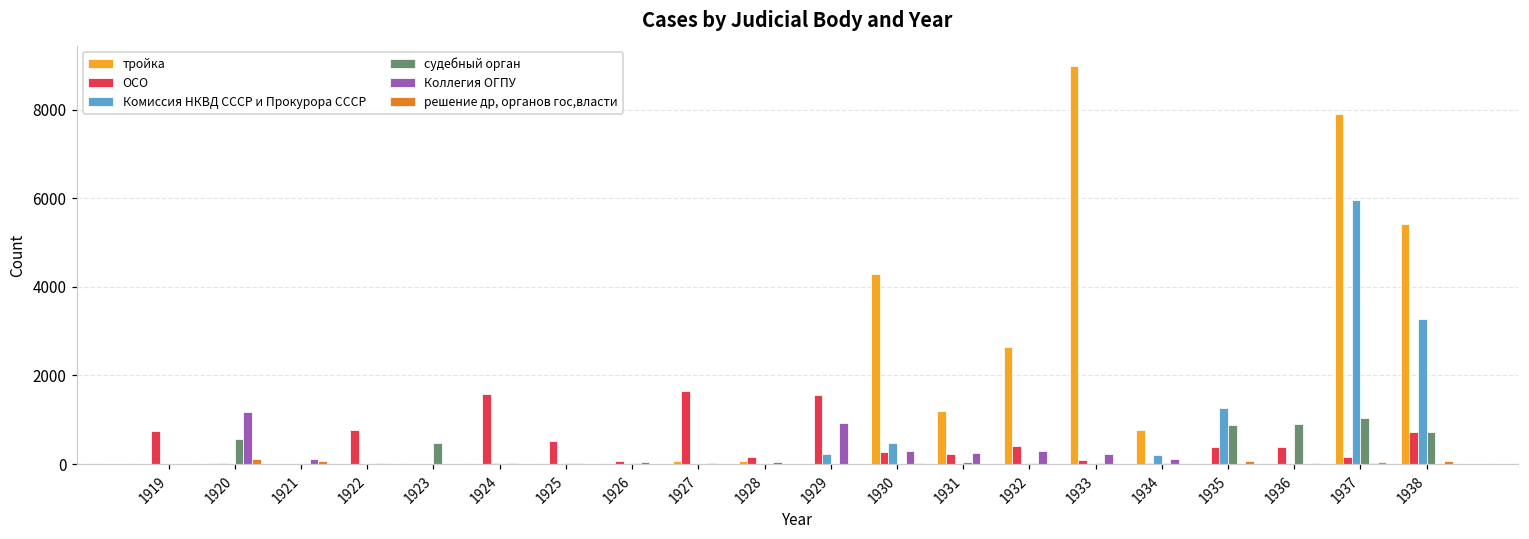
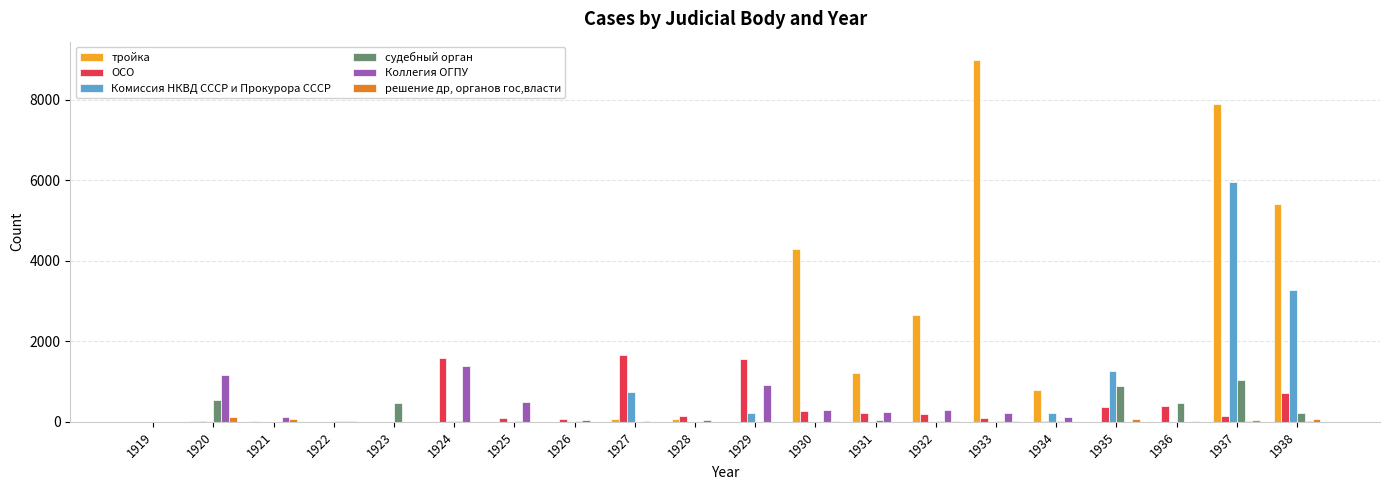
  {
    "ОСО": {
-     "1919": 800,
-     "1922": 800,
+     "1919": 0,
+     "1922": 0,
      "1923": 0,
      "1924": 1600,
-     "1925": 500,
+     "1925": 100,
      "1926": 100,
      "1927": 1700,
      "1928": 200,
      "1929": 1600,
      "1930": 300,
      "1931": 200,
-     "1932": 400,
+     "1932": 200,
      "1933": 100,
      "1935": 400,
      "1936": 400,
      "1937": 100,
      "1938": 700
    },
    "Комиссия НКВД СССР и Прокурора СССР": {
      "1919": 0,
      "1925": 0,
      "1926": 0,
-     "1927": 0,
+     "1927": 700,
      "1928": 0,
      "1929": 200,
-     "1930": 500,
+     "1930": 0,
      "1934": 200,
      "1935": 1300,
      "1937": 6000,
      "1938": 3300
    },
    "судебный орган": {
      "1919": 0,
      "1920": 600,
      "1923": 500,
      "1935": 900,
-     "1936": 900,
+     "1936": 500,
      "1937": 1000,
-     "1938": 700
+     "1938": 200
    },
    "Коллегия ОГПУ": {
      "1919": 0,
      "1920": 1200,
      "1921": 100,
-     "1924": 0,
-     "1925": 0,
+     "1924": 1400,
+     "1925": 500,
      "1929": 900,
      "1930": 300,
      "1931": 200,
      "1932": 300,
      "1933": 200,
      "1934": 100
    }
  }
